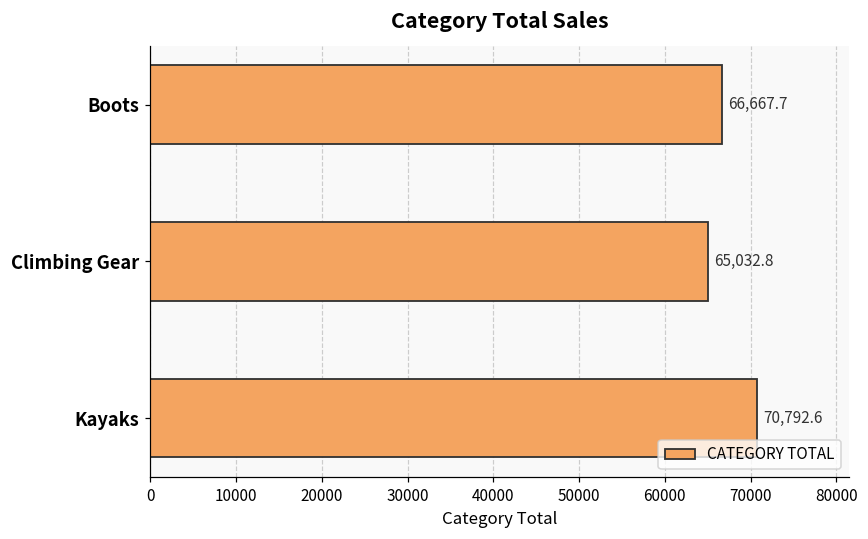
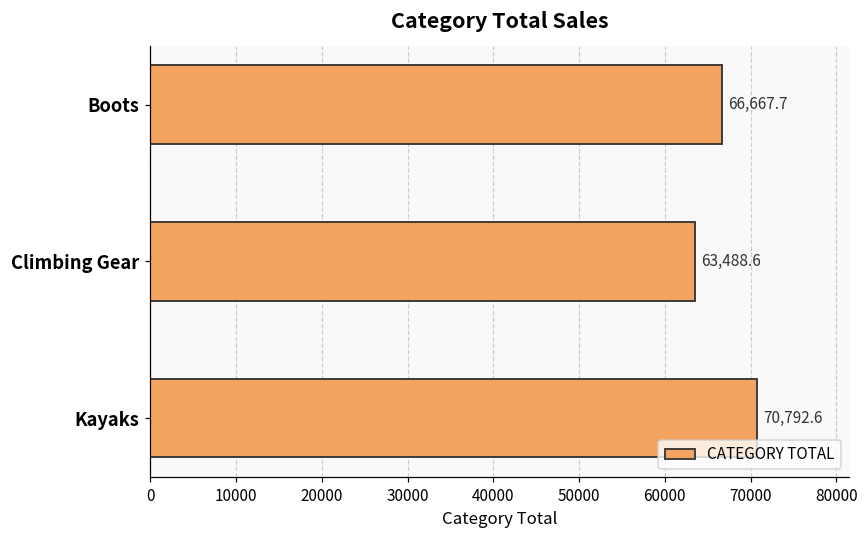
  {
    "Boots": "66,667.7",
-   "Climbing Gear": "65,032.8",
+   "Climbing Gear": "63,488.6",
    "Kayaks": "70,792.6"
  }
